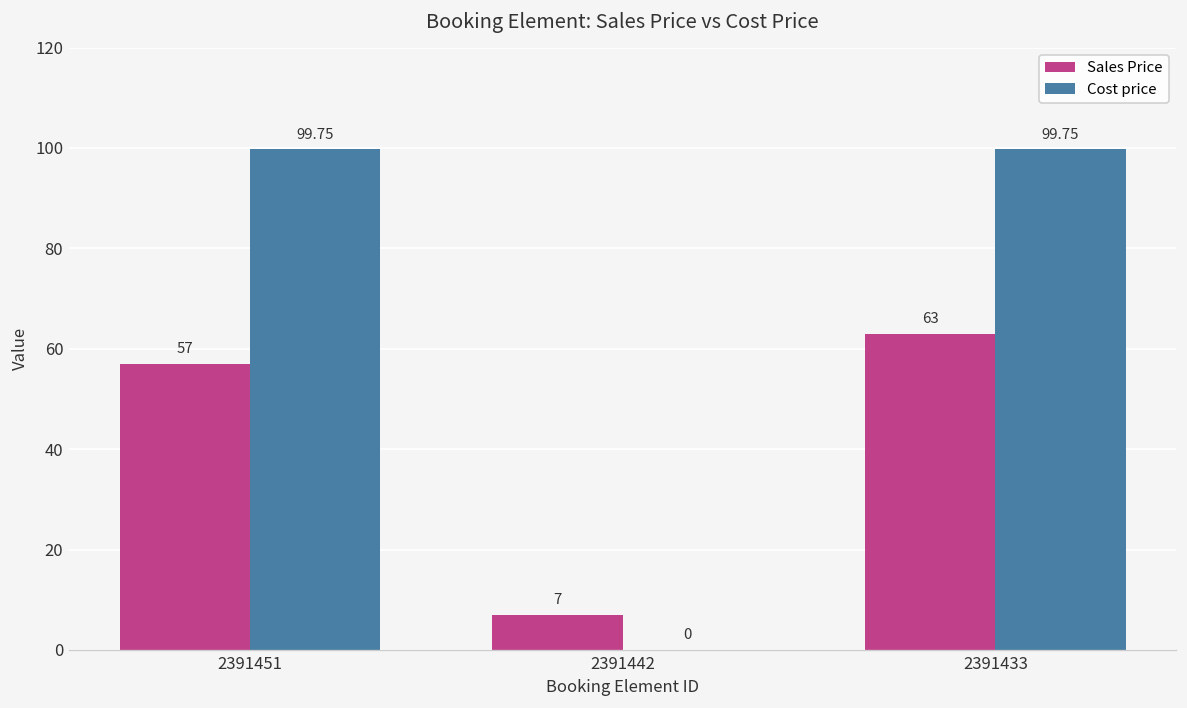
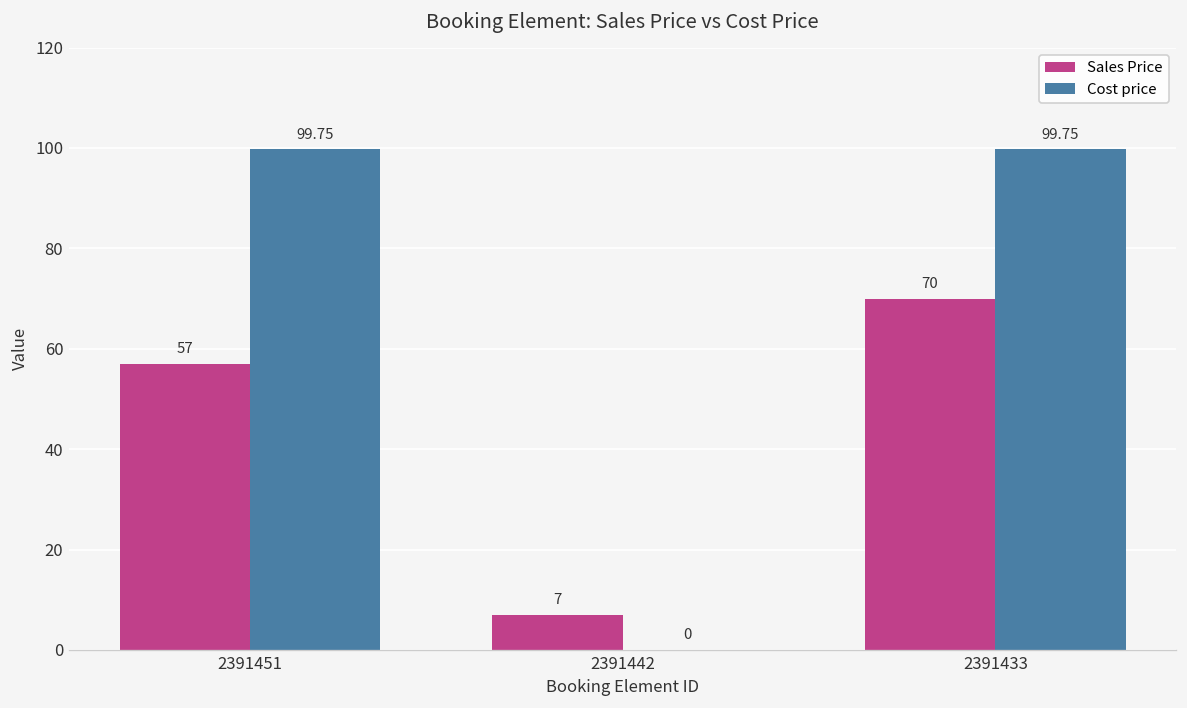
  {
    "Sales Price": {
      "2391451": 57,
      "2391442": 7,
-     "2391433": 63
+     "2391433": 70
    },
    "Cost price": {
      "2391451": 99.75,
      "2391442": 0,
      "2391433": 99.75
    }
  }
